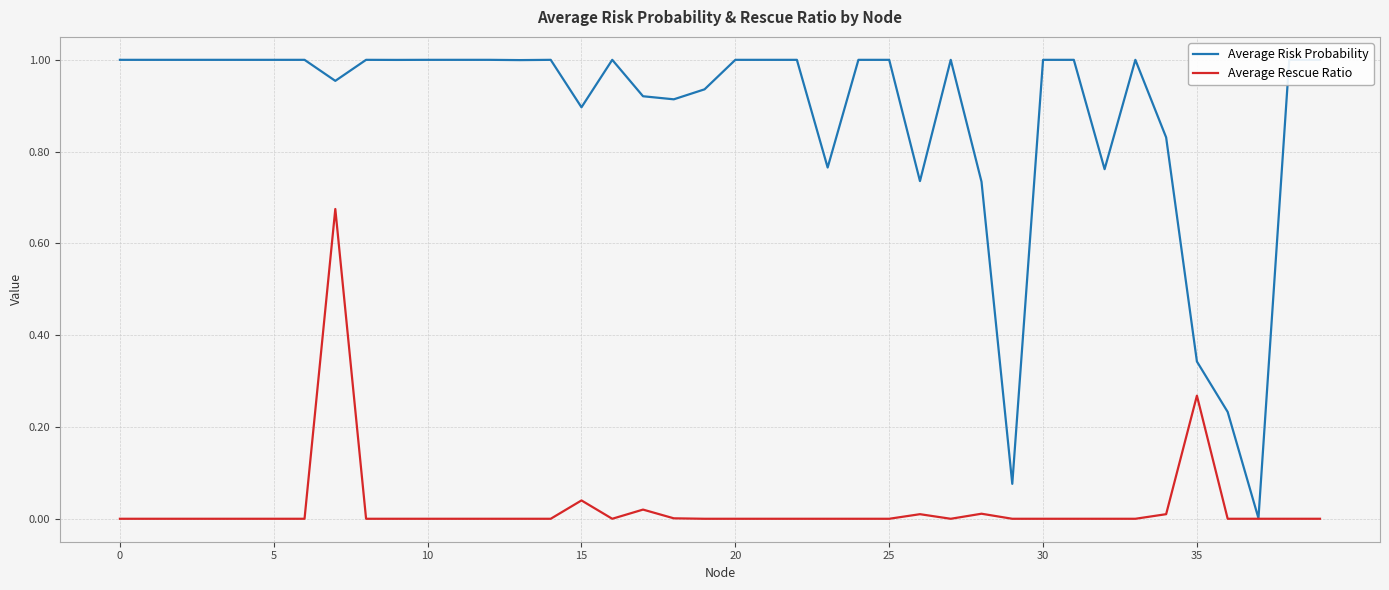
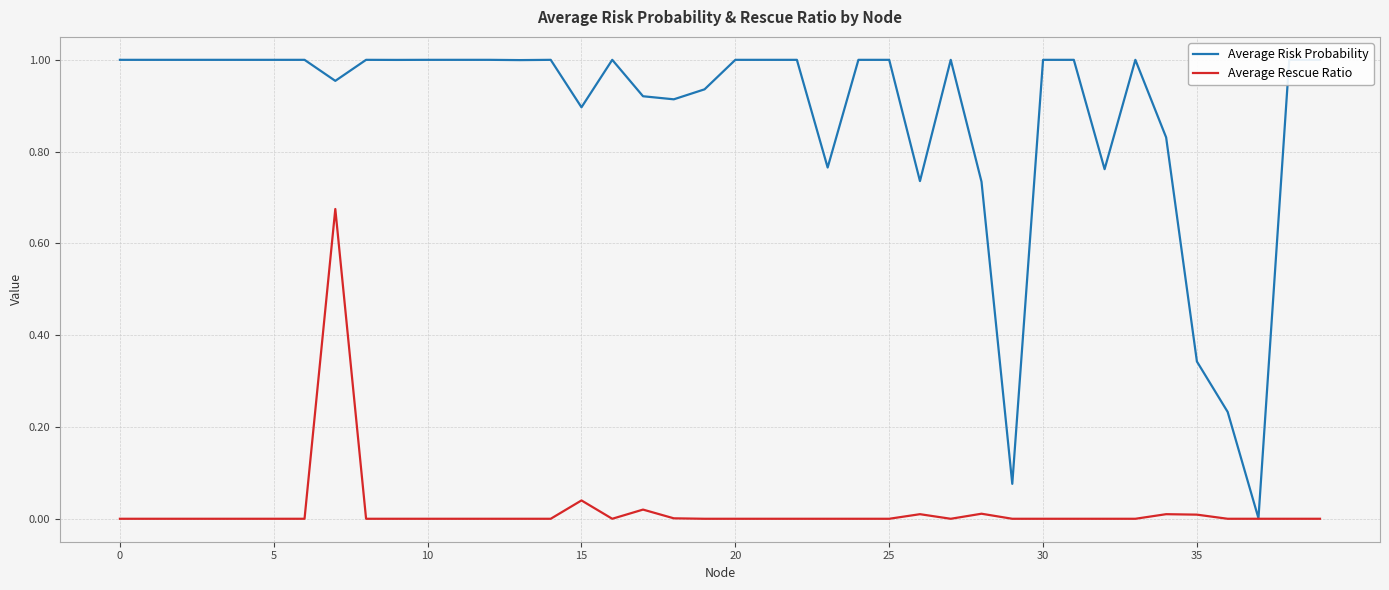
  {
    "Average Risk Probability": {
      "0": 1.00,
      "5": 1.00,
      "10": 1.00,
      "15": 0.90,
      "20": 1.00,
      "25": 1.00,
      "30": 1.00,
      "35": 0.34
    },
    "Average Rescue Ratio": {
      "0": 0.00,
      "5": 0.00,
      "10": 0.00,
      "15": 0.04,
      "20": 0.00,
      "25": 0.00,
      "30": 0.00,
-     "35": 0.27
+     "35": 0.01
    }
  }
